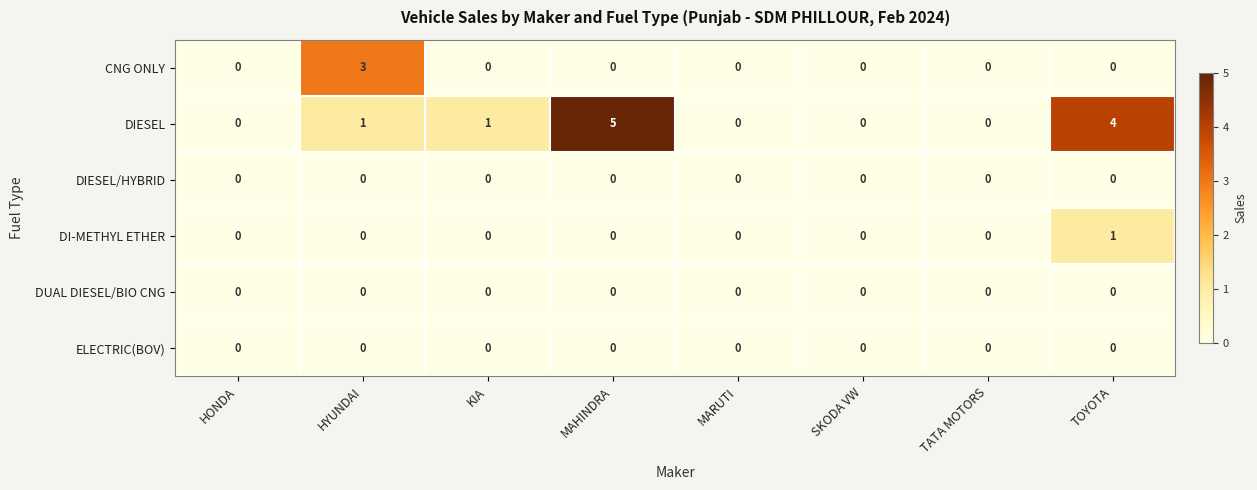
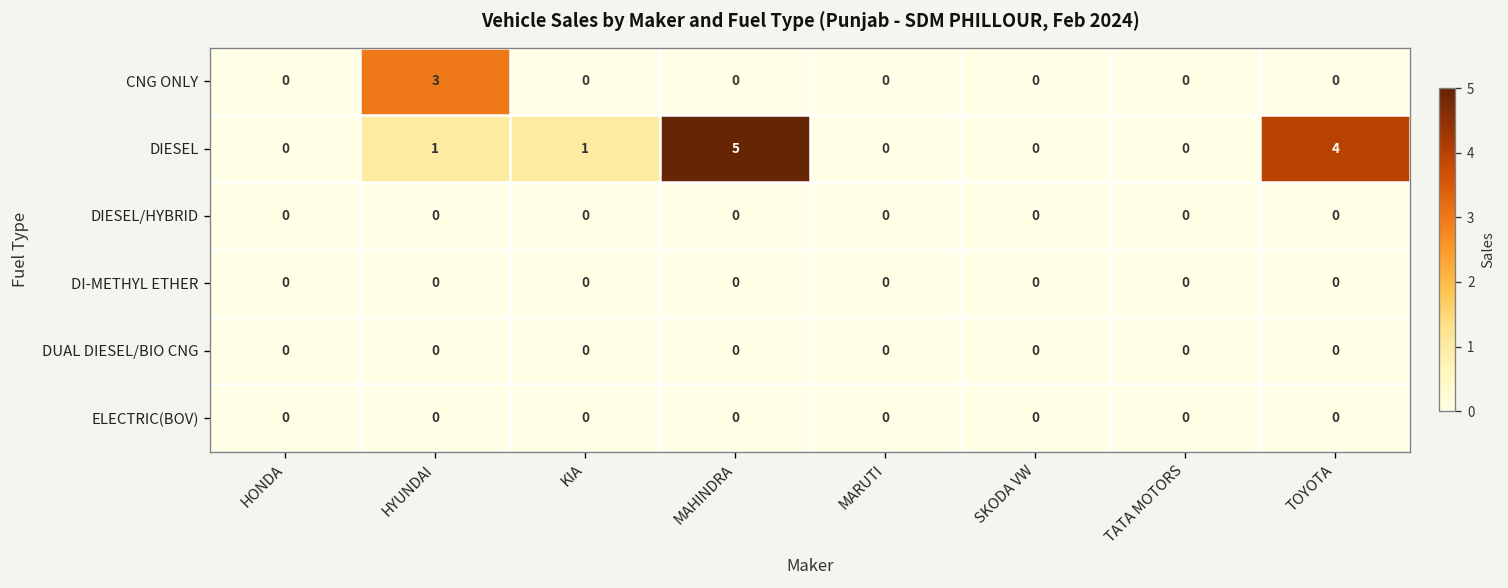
  {
    "CNG ONLY": {
      "HONDA": 0,
      "HYUNDAI": 3,
      "KIA": 0,
      "MAHINDRA": 0,
      "MARUTI": 0,
      "SKODA VW": 0,
      "TATA MOTORS": 0,
      "TOYOTA": 0
    },
    "DIESEL": {
      "HONDA": 0,
      "HYUNDAI": 1,
      "KIA": 1,
      "MAHINDRA": 5,
      "MARUTI": 0,
      "SKODA VW": 0,
      "TATA MOTORS": 0,
      "TOYOTA": 4
    },
    "DIESEL/HYBRID": {
      "HONDA": 0,
      "HYUNDAI": 0,
      "KIA": 0,
      "MAHINDRA": 0,
      "MARUTI": 0,
      "SKODA VW": 0,
      "TATA MOTORS": 0,
      "TOYOTA": 0
    },
    "DI-METHYL ETHER": {
      "HONDA": 0,
      "HYUNDAI": 0,
      "KIA": 0,
      "MAHINDRA": 0,
      "MARUTI": 0,
      "SKODA VW": 0,
      "TATA MOTORS": 0,
-     "TOYOTA": 1
+     "TOYOTA": 0
    },
    "DUAL DIESEL/BIO CNG": {
      "HONDA": 0,
      "HYUNDAI": 0,
      "KIA": 0,
      "MAHINDRA": 0,
      "MARUTI": 0,
      "SKODA VW": 0,
      "TATA MOTORS": 0,
      "TOYOTA": 0
    },
    "ELECTRIC(BOV)": {
      "HONDA": 0,
      "HYUNDAI": 0,
      "KIA": 0,
      "MAHINDRA": 0,
      "MARUTI": 0,
      "SKODA VW": 0,
      "TATA MOTORS": 0,
      "TOYOTA": 0
    }
  }
